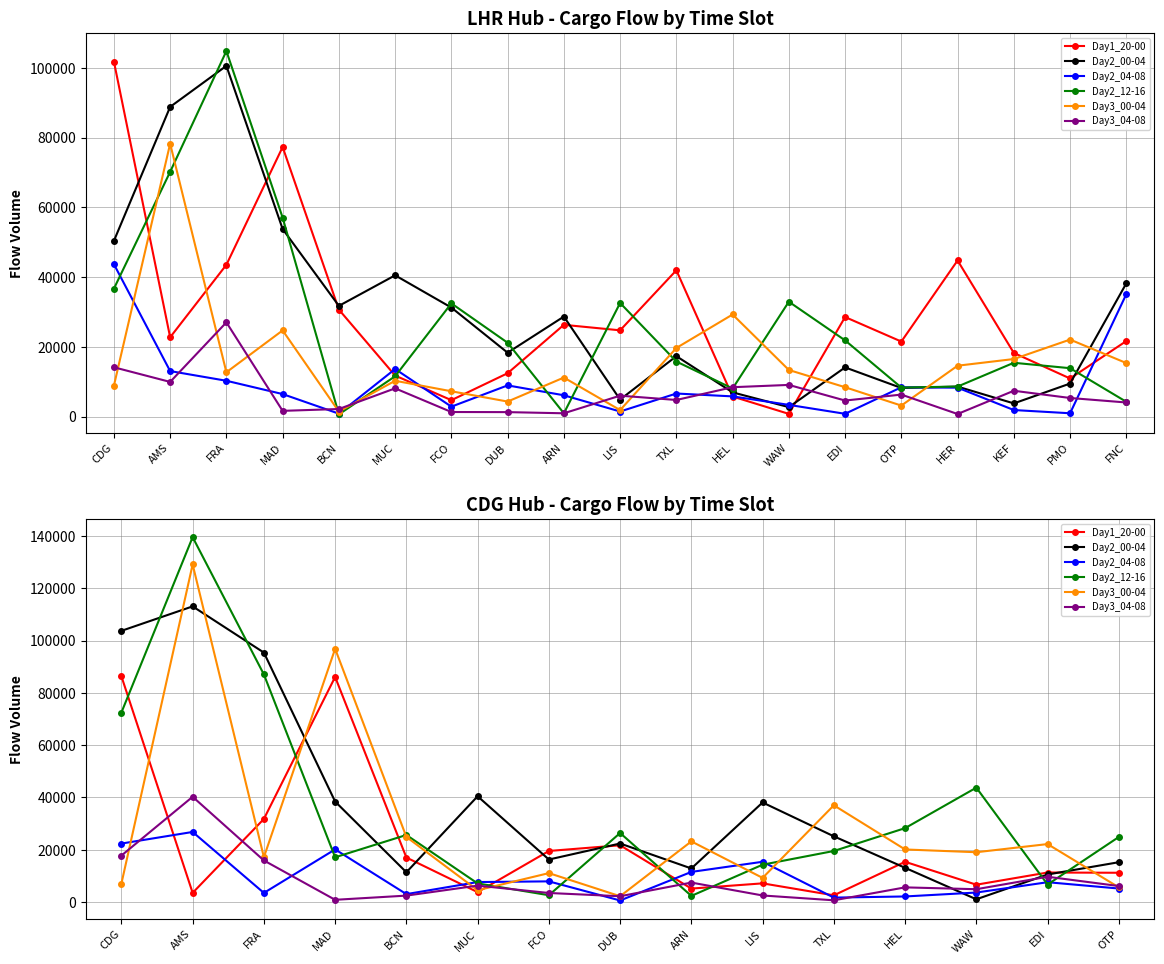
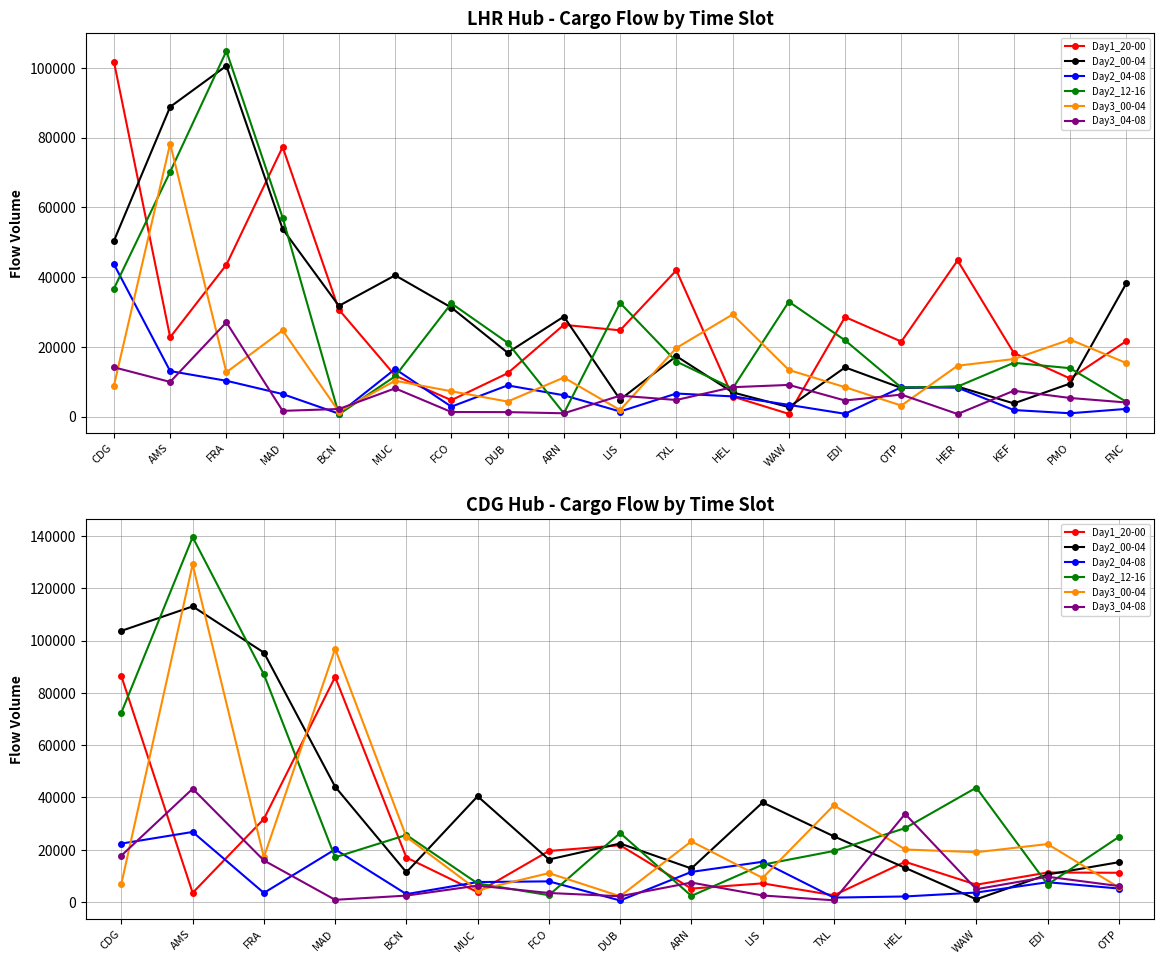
  {
    "LHR Hub - Cargo Flow by Time Slot": {
      "Day1_20-00": {
        "CDG": 102000,
        "AMS": 23000,
        "FRA": 44000,
        "MAD": 77000,
        "BCN": 31000,
        "FCO": 5000,
        "DUB": 12000,
        "ARN": 26000,
        "LIS": 25000,
        "TXL": 42000,
        "WAW": 1000,
        "EDI": 29000,
        "OTP": 21000,
        "HER": 45000,
        "KEF": 18000,
        "PMO": 11000,
        "FNC": 22000
      },
      "Day2_00-04": {
        "CDG": 50000,
        "AMS": 89000,
        "FRA": 101000,
        "MAD": 54000,
        "BCN": 32000,
        "MUC": 40000,
        "FCO": 31000,
        "DUB": 18000,
        "ARN": 29000,
        "LIS": 5000,
        "TXL": 17000,
        "HEL": 7000,
        "EDI": 14000,
        "KEF": 4000,
        "PMO": 9000,
        "FNC": 38000
      },
      "Day2_04-08": {
        "CDG": 44000,
        "AMS": 13000,
        "FRA": 10000,
        "MAD": 6000,
        "MUC": 14000,
        "FCO": 3000,
        "DUB": 9000,
        "ARN": 6000,
        "TXL": 7000,
        "EDI": 1000,
        "KEF": 2000,
        "PMO": 1000,
-       "FNC": 35000
+       "FNC": 2000
      },
      "Day2_12-16": {
        "CDG": 37000,
        "AMS": 70000,
        "FRA": 105000,
        "MAD": 57000,
        "FCO": 32000,
        "DUB": 21000,
        "LIS": 33000,
        "TXL": 16000,
        "WAW": 33000,
        "EDI": 22000,
        "KEF": 15000,
        "PMO": 14000
      },
      "Day3_00-04": {
        "CDG": 9000,
        "AMS": 78000,
        "FRA": 13000,
        "MAD": 25000,
        "MUC": 10000,
        "FCO": 7000,
        "DUB": 4000,
        "ARN": 11000,
        "TXL": 20000,
        "HEL": 29000,
        "WAW": 13000,
        "EDI": 8000,
        "OTP": 3000,
        "HER": 15000,
        "KEF": 16000,
        "PMO": 22000,
        "FNC": 15000
      },
      "Day3_04-08": {
        "CDG": 14000,
        "AMS": 10000,
        "FRA": 27000,
        "MAD": 2000,
        "BCN": 2000,
        "MUC": 8000,
        "FCO": 1000,
        "DUB": 1000,
        "LIS": 6000,
        "TXL": 5000,
        "WAW": 9000,
        "EDI": 5000,
        "OTP": 6000,
        "HER": 1000,
        "KEF": 7000,
        "PMO": 5000
      }
    },
    "CDG Hub - Cargo Flow by Time Slot": {
      "Day1_20-00": {
        "CDG": 86000,
        "AMS": 3000,
        "FRA": 32000,
        "MAD": 86000,
        "BCN": 17000,
        "FCO": 19000,
        "ARN": 5000,
        "LIS": 7000,
        "HEL": 15000,
        "WAW": 7000,
        "OTP": 11000
      },
      "Day2_00-04": {
        "CDG": 104000,
        "AMS": 113000,
        "FRA": 95000,
-       "MAD": 38000,
+       "MAD": 44000,
        "BCN": 11000,
        "MUC": 40000,
        "FCO": 16000,
        "ARN": 13000,
        "LIS": 38000,
        "TXL": 25000,
        "HEL": 13000,
        "WAW": 1000,
        "OTP": 15000
      },
      "Day2_04-08": {
        "CDG": 22000,
        "AMS": 27000,
        "FRA": 3000,
        "MAD": 20000,
        "FCO": 8000,
        "DUB": 1000,
        "ARN": 11000,
        "LIS": 15000,
        "HEL": 2000,
        "WAW": 4000
      },
      "Day2_12-16": {
        "CDG": 72000,
        "AMS": 140000,
        "FRA": 87000,
        "MAD": 17000,
        "DUB": 26000,
        "ARN": 2000,
        "LIS": 14000,
        "TXL": 19000,
        "HEL": 28000,
        "WAW": 44000,
        "OTP": 25000
      },
      "Day3_00-04": {
        "CDG": 7000,
        "AMS": 129000,
        "FRA": 17000,
        "MAD": 97000,
        "FCO": 11000,
        "ARN": 23000,
        "LIS": 9000,
        "TXL": 37000,
        "HEL": 20000,
        "WAW": 19000,
        "EDI": 22000
      },
      "Day3_04-08": {
        "CDG": 18000,
-       "AMS": 40000,
+       "AMS": 43000,
        "FRA": 16000,
        "MAD": 1000,
        "ARN": 7000,
        "LIS": 2000,
        "TXL": 1000,
-       "HEL": 6000,
+       "HEL": 34000,
        "WAW": 5000
      }
    }
  }
